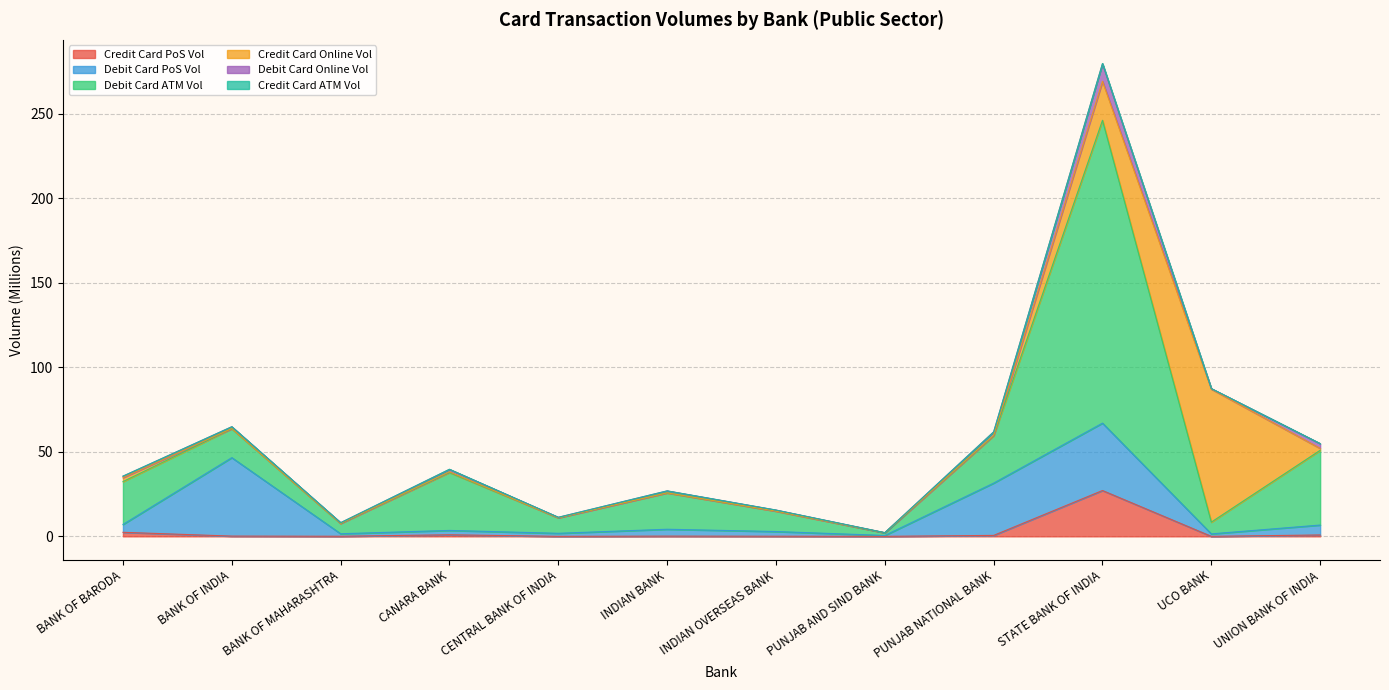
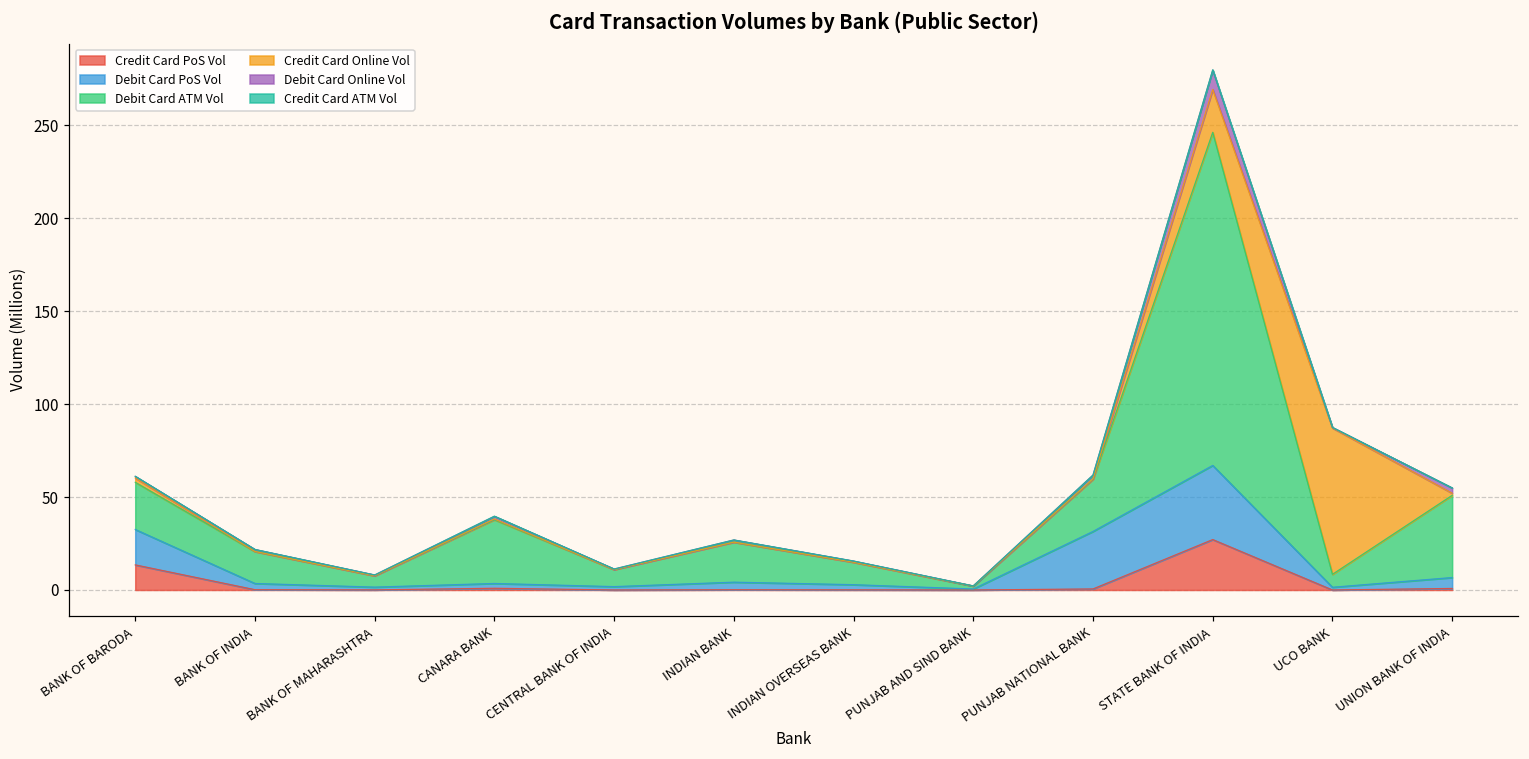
  {
    "Credit Card PoS Vol": {
-     "BANK OF BARODA": 2,
+     "BANK OF BARODA": 14,
      "BANK OF INDIA": 0,
      "BANK OF MAHARASHTRA": 0,
      "CANARA BANK": 1,
      "CENTRAL BANK OF INDIA": 0,
      "INDIAN BANK": 0,
      "INDIAN OVERSEAS BANK": 0,
      "PUNJAB NATIONAL BANK": 1,
      "STATE BANK OF INDIA": 27,
      "UNION BANK OF INDIA": 1
    },
    "Debit Card PoS Vol": {
-     "BANK OF BARODA": 5,
-     "BANK OF INDIA": 46,
+     "BANK OF BARODA": 19,
+     "BANK OF INDIA": 3,
      "BANK OF MAHARASHTRA": 1,
      "CANARA BANK": 3,
      "CENTRAL BANK OF INDIA": 2,
      "INDIAN BANK": 4,
      "INDIAN OVERSEAS BANK": 3,
      "PUNJAB NATIONAL BANK": 31,
      "STATE BANK OF INDIA": 40,
      "UNION BANK OF INDIA": 6
    },
    "Credit Card Online Vol": {
      "STATE BANK OF INDIA": 23
    }
  }
